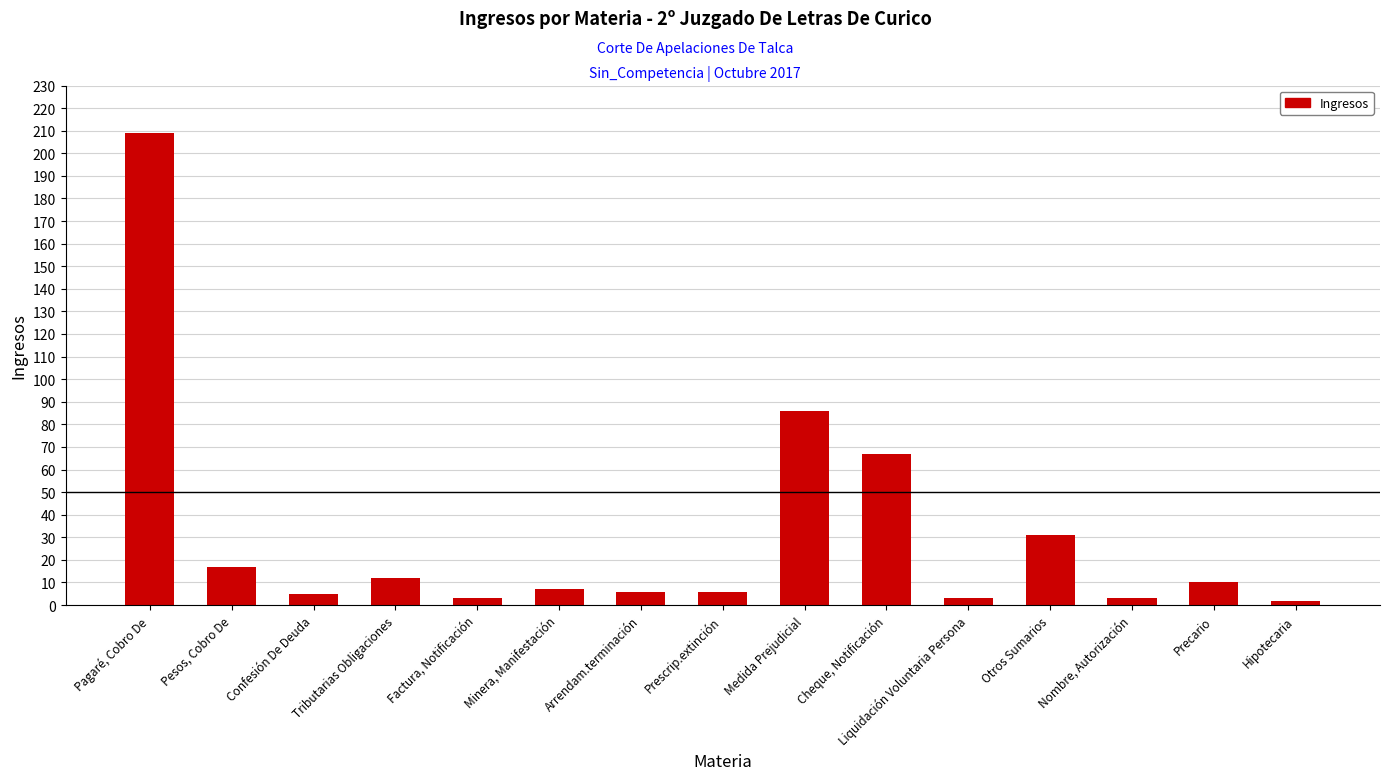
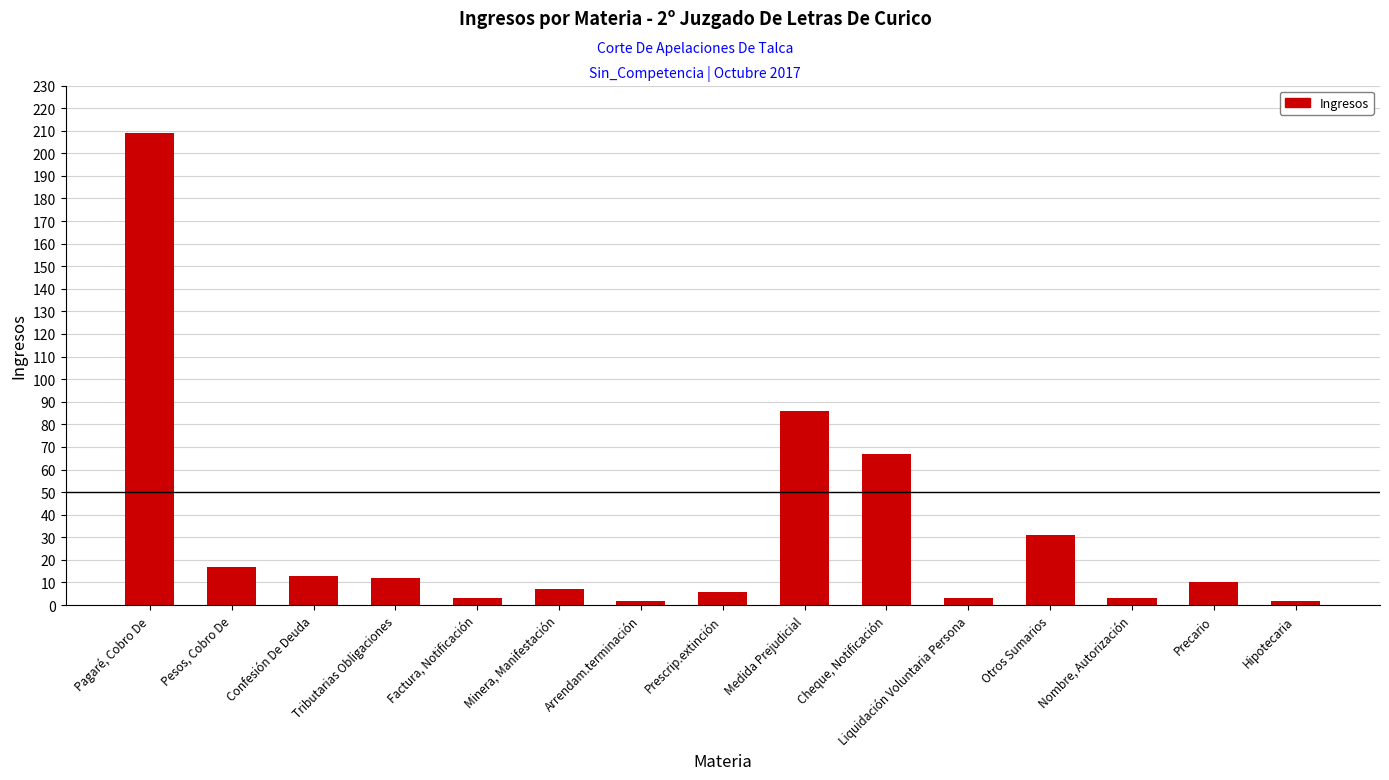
  {
    "Pagaré, Cobro De": 209,
    "Pesos, Cobro De": 17,
-   "Confesión De Deuda": 5,
+   "Confesión De Deuda": 13,
    "Tributarias Obligaciones": 12,
    "Factura, Notificación": 3,
    "Minera, Manifestación": 7,
-   "Arrendam.terminación": 6,
+   "Arrendam.terminación": 2,
    "Prescrip.extinción": 6,
    "Medida Prejudicial": 86,
    "Cheque, Notificación": 67,
    "Liquidación Voluntaria Persona": 3,
    "Otros Sumarios": 31,
    "Nombre, Autorización": 3,
    "Precario": 10,
    "Hipotecaria": 2
  }
